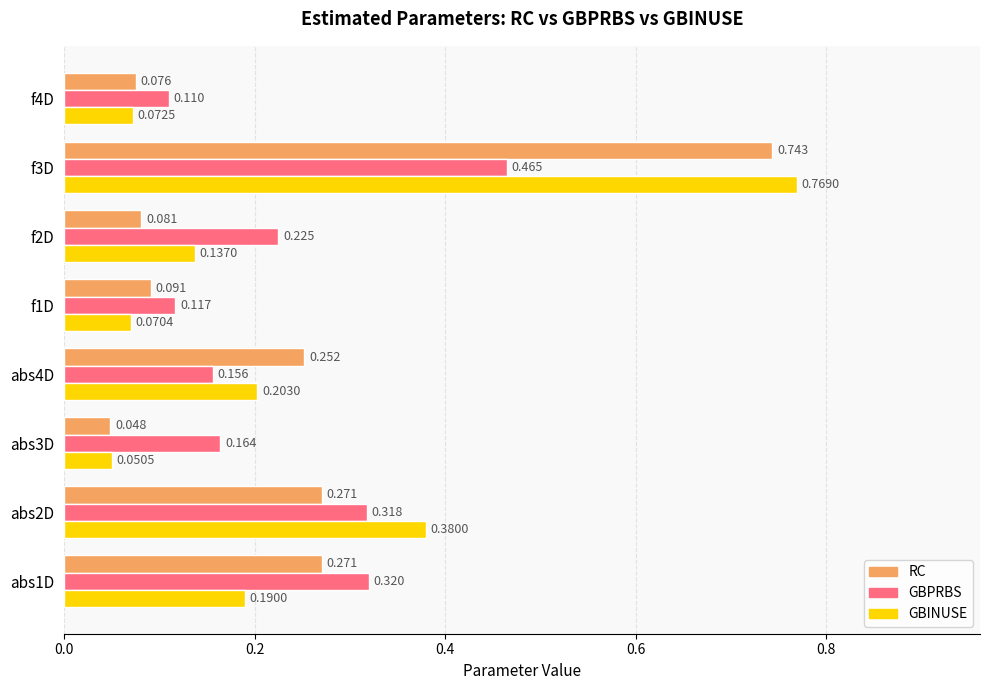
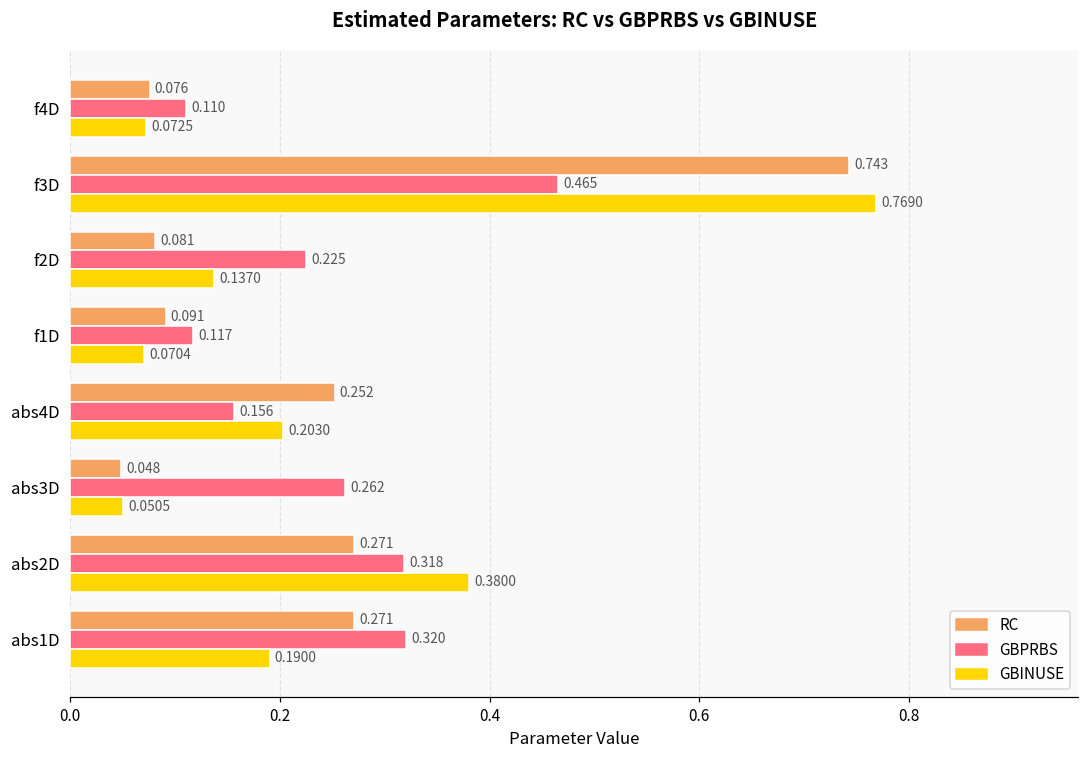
  {
    "RC": {
      "f4D": 0.076,
      "f3D": 0.743,
      "f2D": 0.081,
      "f1D": 0.091,
      "abs4D": 0.252,
      "abs3D": 0.048,
      "abs2D": 0.271,
      "abs1D": 0.271
    },
    "GBPRBS": {
      "f4D": 0.110,
      "f3D": 0.465,
      "f2D": 0.225,
      "f1D": 0.117,
      "abs4D": 0.156,
-     "abs3D": 0.164,
+     "abs3D": 0.262,
      "abs2D": 0.318,
      "abs1D": 0.320
    },
    "GBINUSE": {
      "f4D": 0.0725,
      "f3D": 0.7690,
      "f2D": 0.1370,
      "f1D": 0.0704,
      "abs4D": 0.2030,
      "abs3D": 0.0505,
      "abs2D": 0.3800,
      "abs1D": 0.1900
    }
  }
